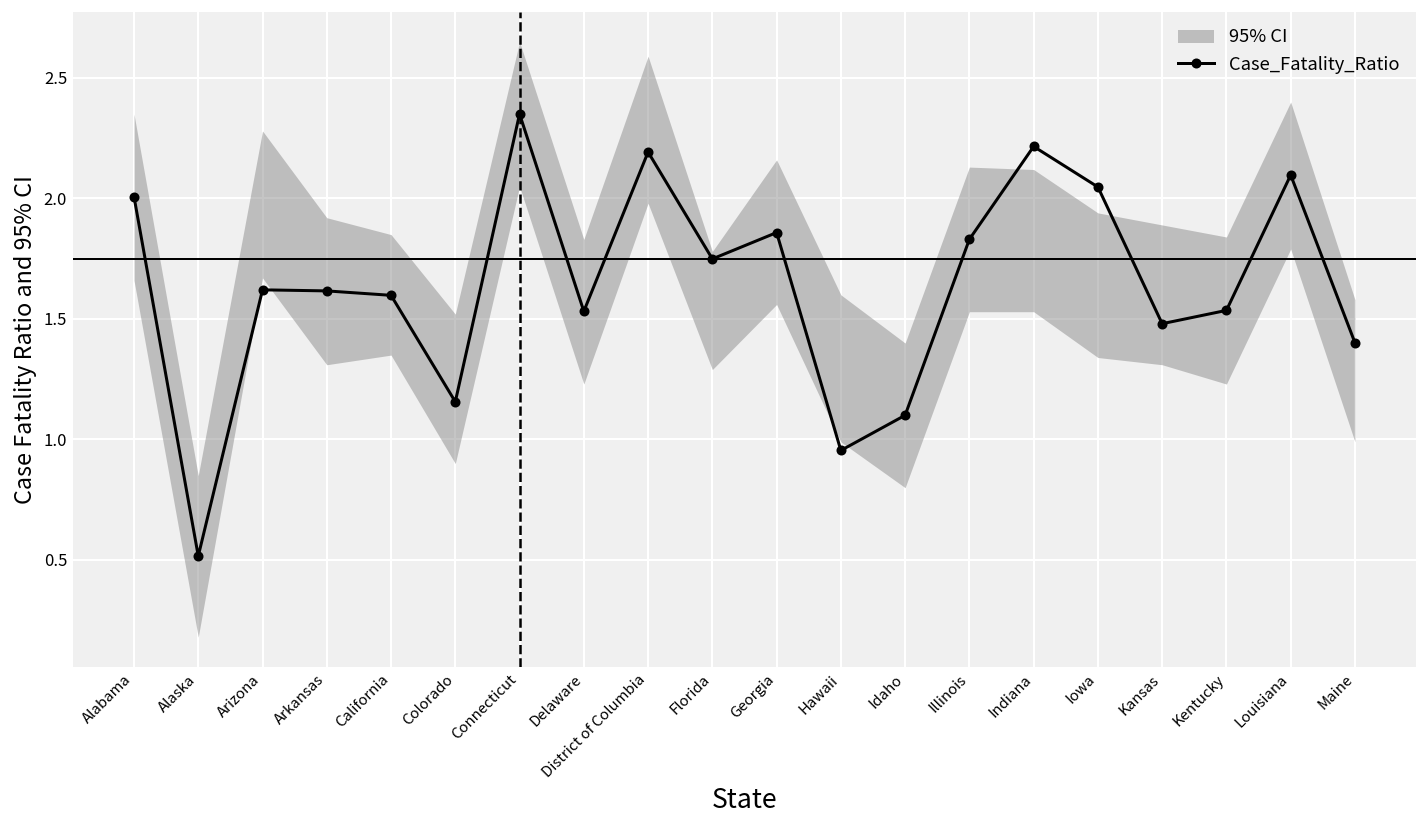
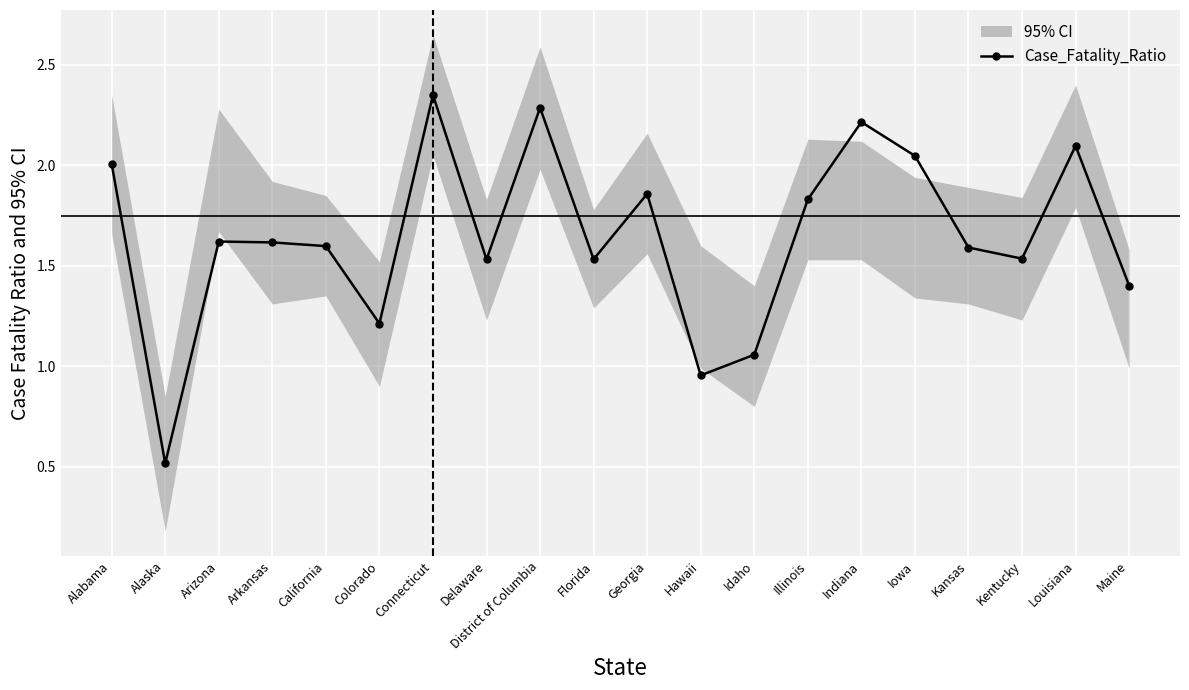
  {
    "Case_Fatality_Ratio": {
      "Alabama": 2.01,
      "Alaska": 0.52,
      "Arizona": 1.62,
      "Arkansas": 1.62,
      "California": 1.60,
-     "Colorado": 1.16,
+     "Colorado": 1.21,
      "Connecticut": 2.35,
      "Delaware": 1.53,
-     "District of Columbia": 2.19,
-     "Florida": 1.75,
+     "District of Columbia": 2.29,
+     "Florida": 1.53,
      "Georgia": 1.86,
      "Hawaii": 0.95,
-     "Idaho": 1.10,
+     "Idaho": 1.06,
      "Illinois": 1.83,
      "Indiana": 2.22,
      "Iowa": 2.05,
-     "Kansas": 1.48,
+     "Kansas": 1.59,
      "Kentucky": 1.54,
      "Louisiana": 2.10,
      "Maine": 1.40
    }
  }
